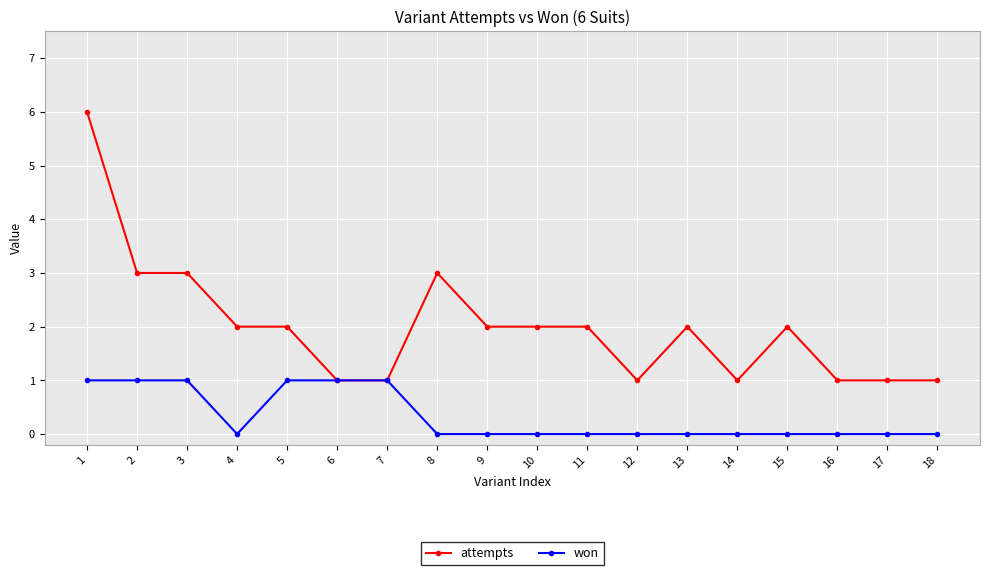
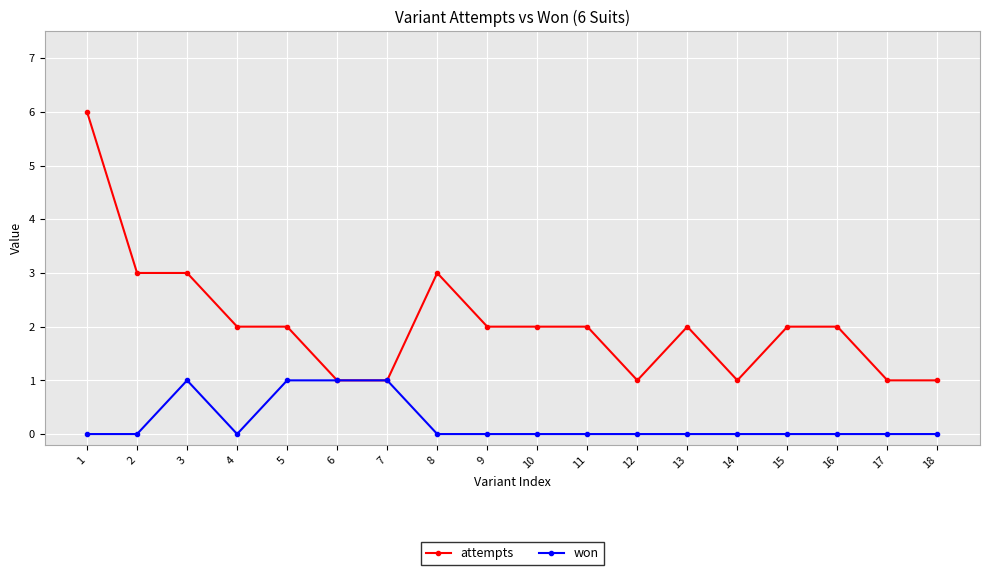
  {
    "attempts": {
      "1": 6,
      "2": 3,
      "3": 3,
      "4": 2,
      "5": 2,
      "8": 3,
      "9": 2,
      "10": 2,
      "11": 2,
      "12": 1,
      "13": 2,
      "14": 1,
      "15": 2,
-     "16": 1,
+     "16": 2,
      "17": 1,
      "18": 1
    },
    "won": {
-     "1": 1,
-     "2": 1,
+     "1": 0,
+     "2": 0,
      "3": 1,
      "4": 0,
      "5": 1,
      "8": 0,
      "9": 0,
      "10": 0,
      "11": 0,
      "12": 0,
      "13": 0,
      "14": 0,
      "15": 0,
      "16": 0,
      "17": 0,
      "18": 0
    }
  }
